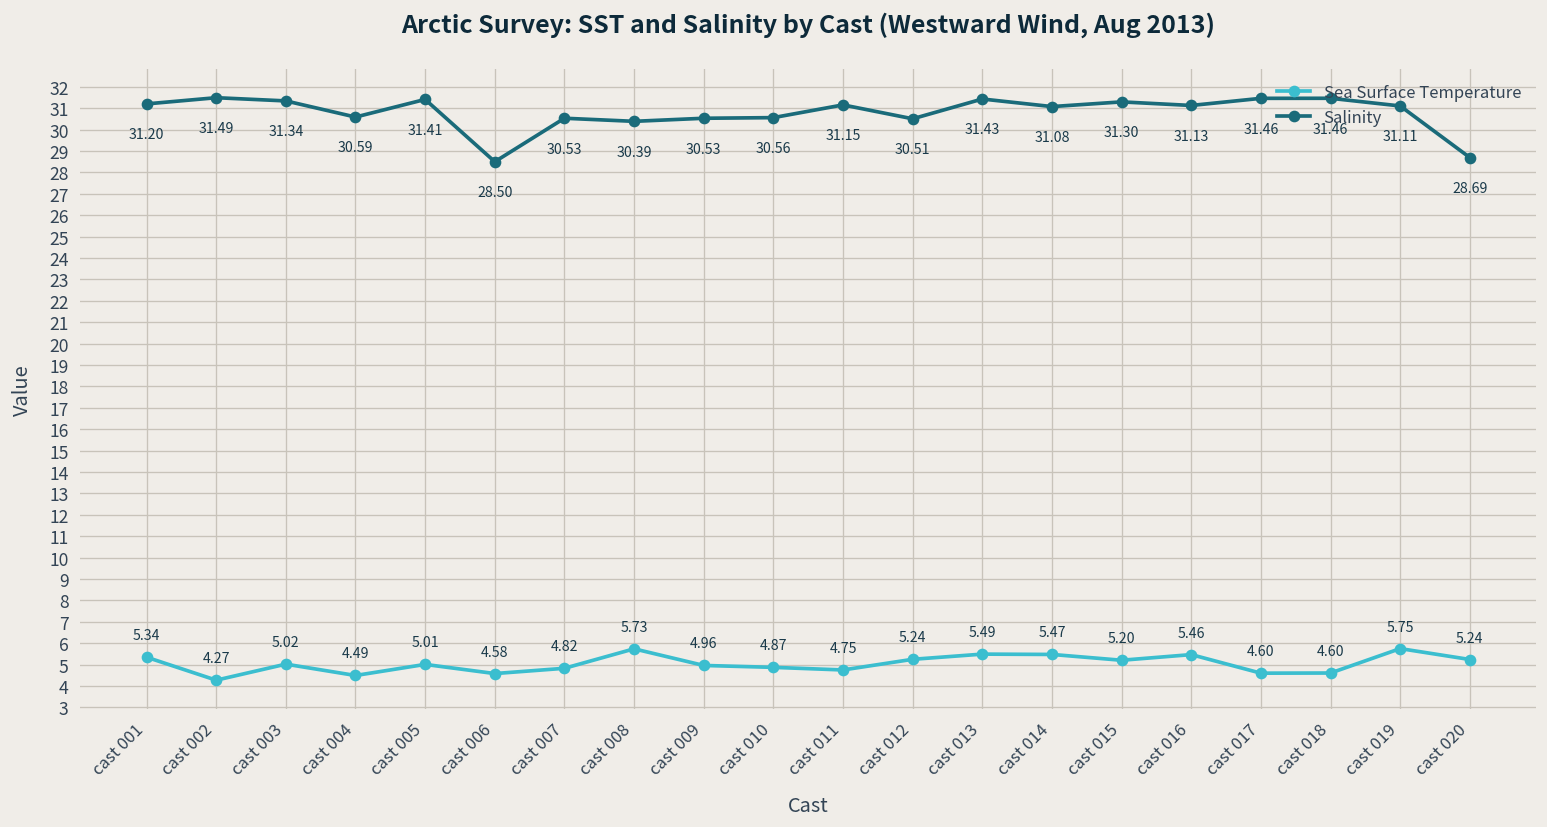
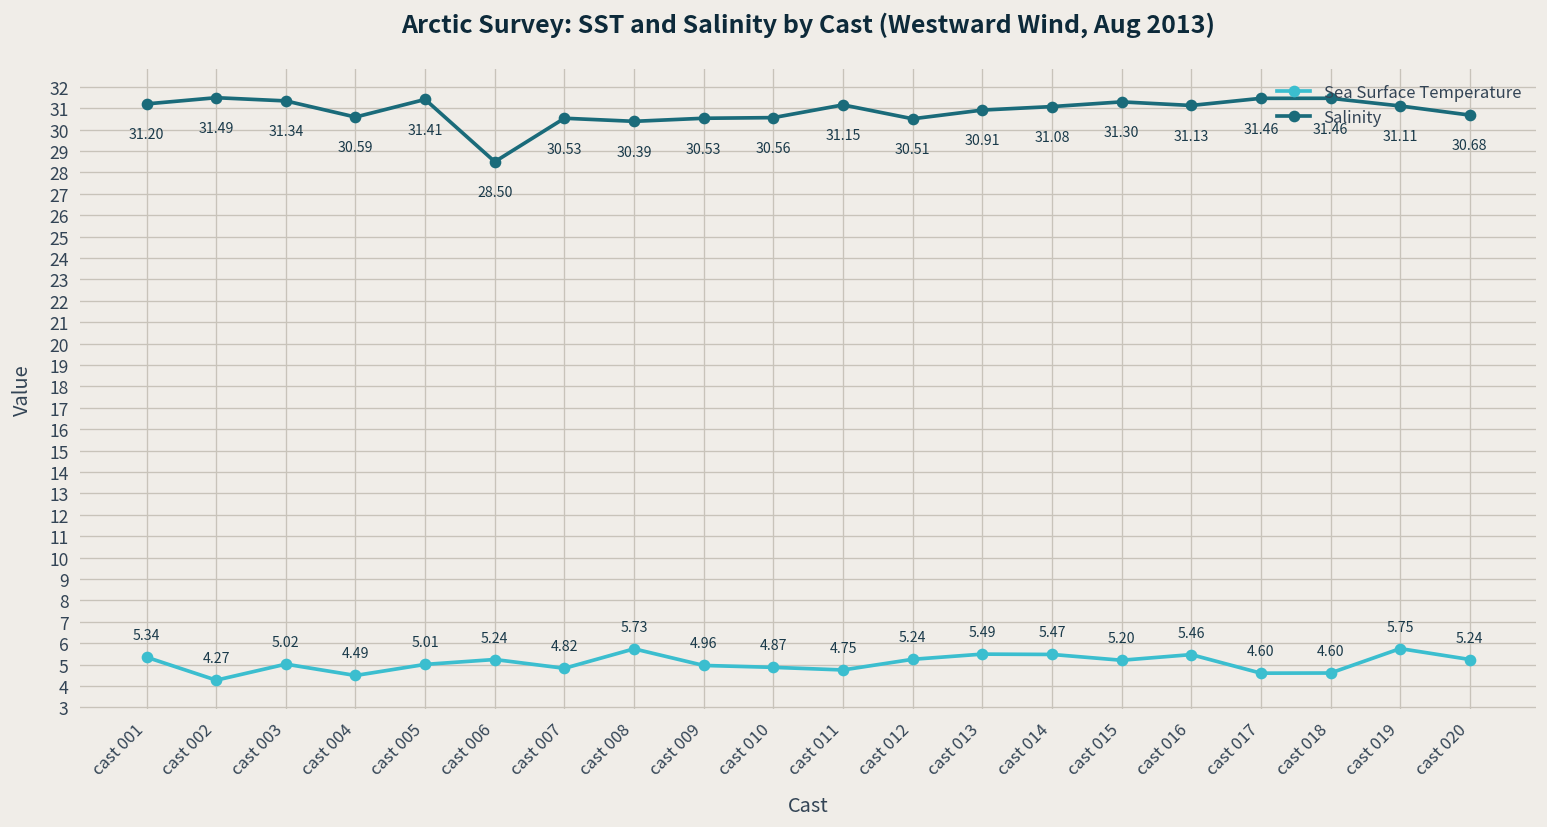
  {
    "Sea Surface Temperature": {
      "cast 001": 5.34,
      "cast 002": 4.27,
      "cast 003": 5.02,
      "cast 004": 4.49,
      "cast 005": 5.01,
-     "cast 006": 4.58,
+     "cast 006": 5.24,
      "cast 007": 4.82,
      "cast 008": 5.73,
      "cast 009": 4.96,
      "cast 010": 4.87,
      "cast 011": 4.75,
      "cast 012": 5.24,
      "cast 013": 5.49,
      "cast 014": 5.47,
      "cast 015": 5.20,
      "cast 016": 5.46,
      "cast 017": 4.60,
      "cast 018": 4.60,
      "cast 019": 5.75,
      "cast 020": 5.24
    },
    "Salinity": {
      "cast 001": 31.20,
      "cast 002": 31.49,
      "cast 003": 31.34,
      "cast 004": 30.59,
      "cast 005": 31.41,
      "cast 006": 28.50,
      "cast 007": 30.53,
      "cast 008": 30.39,
      "cast 009": 30.53,
      "cast 010": 30.56,
      "cast 011": 31.15,
      "cast 012": 30.51,
-     "cast 013": 31.43,
+     "cast 013": 30.91,
      "cast 014": 31.08,
      "cast 015": 31.30,
      "cast 016": 31.13,
      "cast 017": 31.46,
      "cast 018": 31.46,
      "cast 019": 31.11,
-     "cast 020": 28.69
+     "cast 020": 30.68
    }
  }
